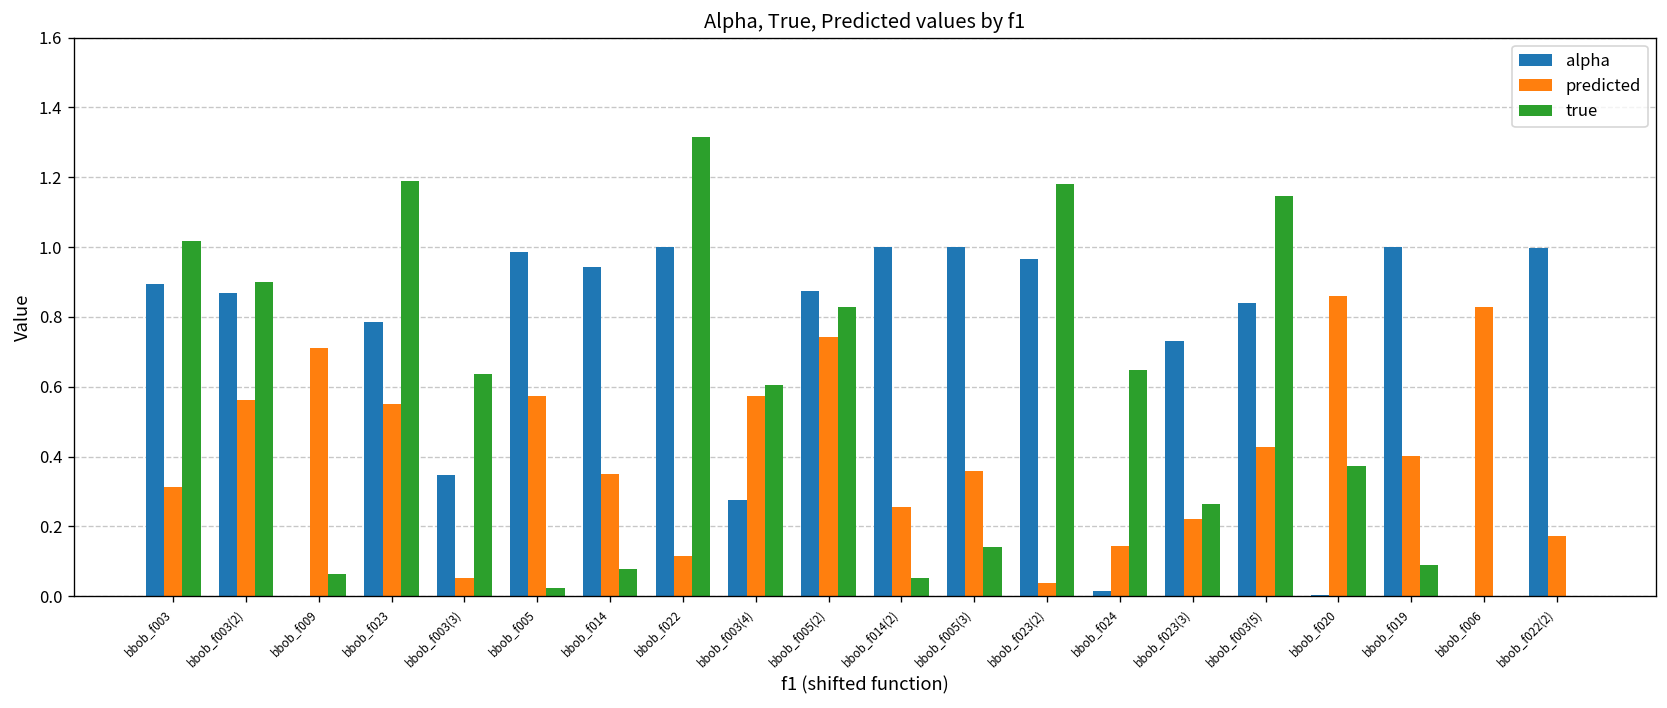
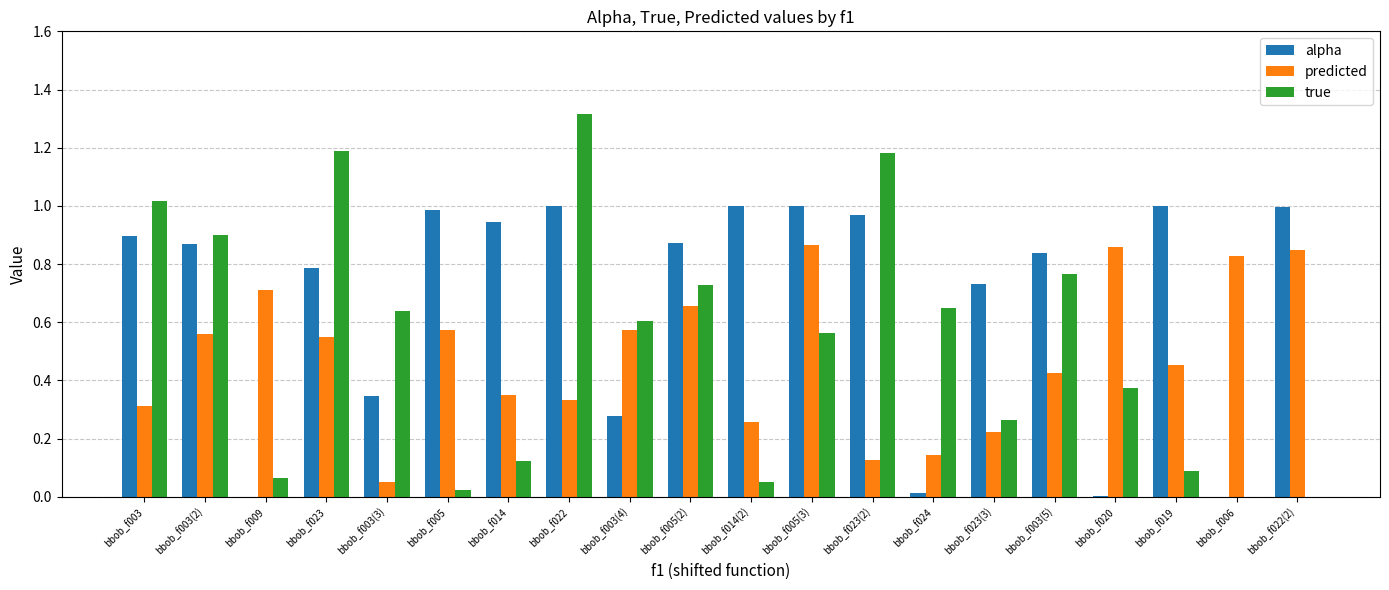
  {
    "alpha": {
      "bbob_f003": 0.90,
      "bbob_f003(2)": 0.87,
      "bbob_f023": 0.79,
      "bbob_f003(3)": 0.35,
      "bbob_f005": 0.99,
      "bbob_f014": 0.94,
      "bbob_f022": 1.00,
      "bbob_f003(4)": 0.28,
      "bbob_f005(2)": 0.87,
      "bbob_f014(2)": 1.00,
      "bbob_f005(3)": 1.00,
      "bbob_f023(2)": 0.97,
      "bbob_f024": 0.01,
      "bbob_f023(3)": 0.73,
      "bbob_f003(5)": 0.84,
      "bbob_f019": 1.00,
      "bbob_f022(2)": 1.00
    },
    "predicted": {
      "bbob_f003": 0.31,
      "bbob_f003(2)": 0.56,
      "bbob_f009": 0.71,
      "bbob_f023": 0.55,
      "bbob_f003(3)": 0.05,
      "bbob_f005": 0.57,
      "bbob_f014": 0.35,
-     "bbob_f022": 0.12,
+     "bbob_f022": 0.33,
      "bbob_f003(4)": 0.57,
-     "bbob_f005(2)": 0.74,
+     "bbob_f005(2)": 0.66,
      "bbob_f014(2)": 0.26,
-     "bbob_f005(3)": 0.36,
-     "bbob_f023(2)": 0.04,
+     "bbob_f005(3)": 0.86,
+     "bbob_f023(2)": 0.13,
      "bbob_f024": 0.14,
      "bbob_f023(3)": 0.22,
      "bbob_f003(5)": 0.43,
      "bbob_f020": 0.86,
-     "bbob_f019": 0.40,
+     "bbob_f019": 0.45,
      "bbob_f006": 0.83,
-     "bbob_f022(2)": 0.17
+     "bbob_f022(2)": 0.85
    },
    "true": {
      "bbob_f003": 1.02,
      "bbob_f003(2)": 0.90,
      "bbob_f009": 0.07,
      "bbob_f023": 1.19,
      "bbob_f003(3)": 0.64,
      "bbob_f005": 0.02,
-     "bbob_f014": 0.08,
+     "bbob_f014": 0.12,
      "bbob_f022": 1.32,
      "bbob_f003(4)": 0.60,
-     "bbob_f005(2)": 0.83,
+     "bbob_f005(2)": 0.73,
      "bbob_f014(2)": 0.05,
-     "bbob_f005(3)": 0.14,
+     "bbob_f005(3)": 0.56,
      "bbob_f023(2)": 1.18,
      "bbob_f024": 0.65,
      "bbob_f023(3)": 0.26,
-     "bbob_f003(5)": 1.15,
+     "bbob_f003(5)": 0.76,
      "bbob_f020": 0.37,
      "bbob_f019": 0.09
    }
  }
